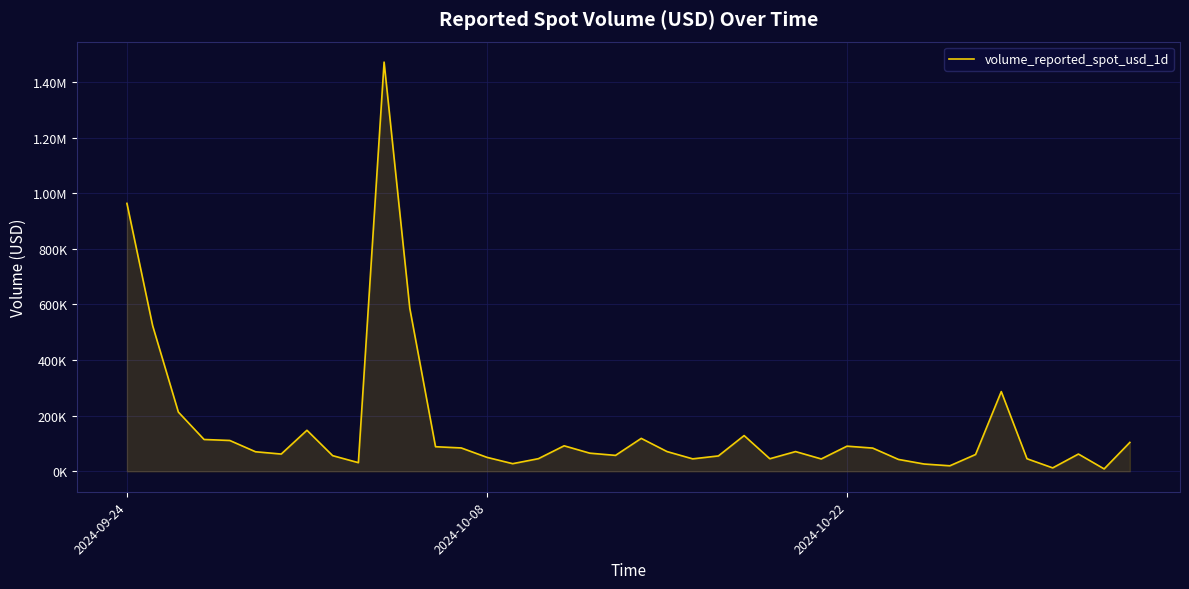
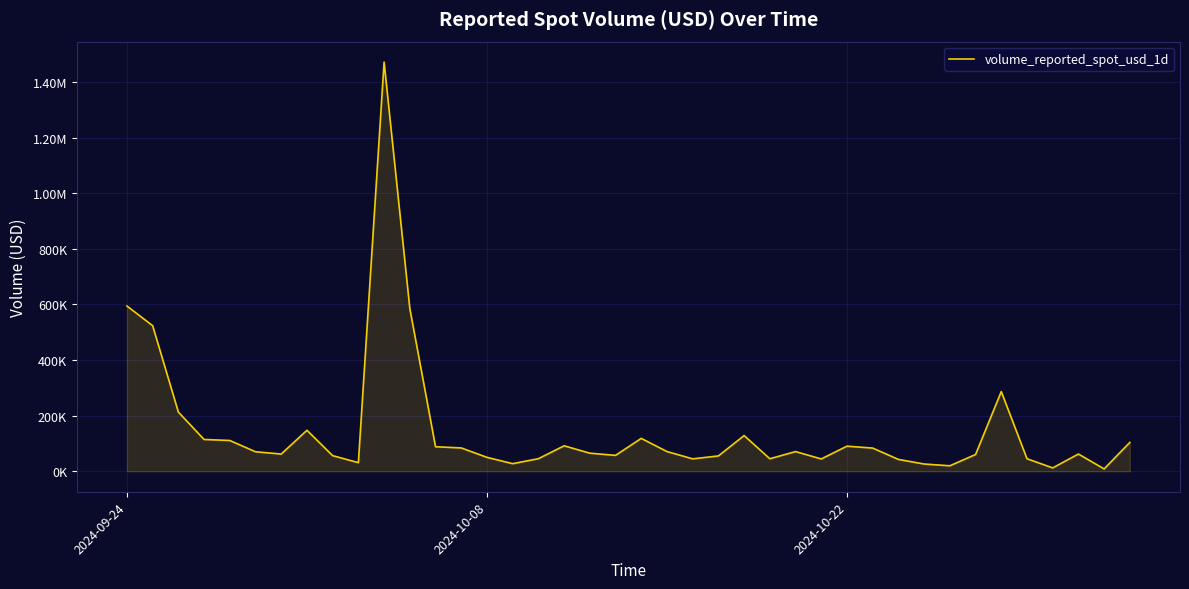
  {
-   "2024-09-24": 960000,
+   "2024-09-24": 590000,
    "2024-10-08": 50000,
    "2024-10-22": 90000
  }
